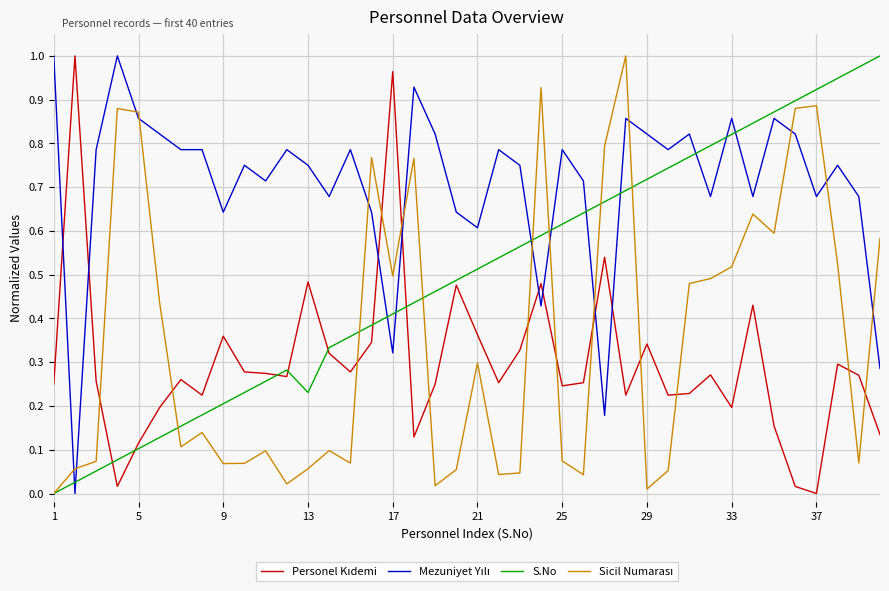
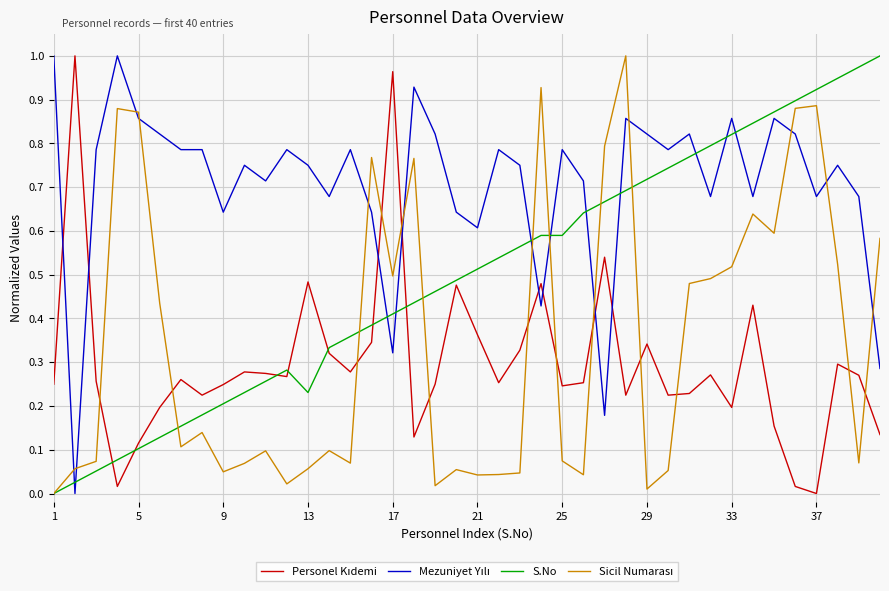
  {
    "Personel Kıdemi": {
      "1": 0.25,
      "5": 0.12,
-     "9": 0.36,
+     "9": 0.25,
      "13": 0.48,
      "17": 0.96,
      "21": 0.36,
      "25": 0.25,
      "29": 0.34,
      "33": 0.20,
      "37": 0.00
    },
    "Mezuniyet Yılı": {
      "1": 1.00,
      "5": 0.86,
      "9": 0.64,
      "13": 0.75,
      "17": 0.32,
      "21": 0.61,
      "25": 0.79,
      "29": 0.82,
      "33": 0.86,
      "37": 0.68
    },
    "S.No": {
      "5": 0.10,
      "9": 0.21,
      "13": 0.23,
      "17": 0.41,
      "21": 0.51,
-     "25": 0.62,
+     "25": 0.59,
      "29": 0.72,
      "33": 0.82,
      "37": 0.92
    },
    "Sicil Numarası": {
      "5": 0.87,
-     "9": 0.07,
+     "9": 0.05,
      "13": 0.06,
      "17": 0.50,
-     "21": 0.30,
+     "21": 0.04,
      "25": 0.07,
      "29": 0.01,
      "33": 0.52,
      "37": 0.89
    }
  }
